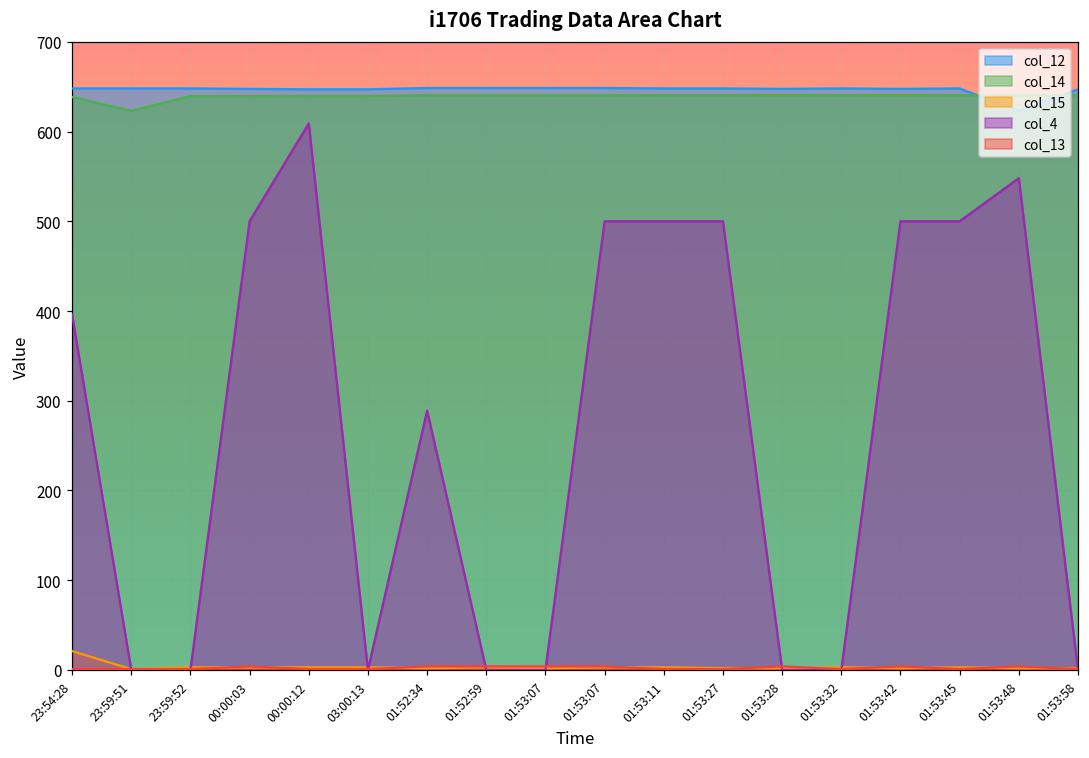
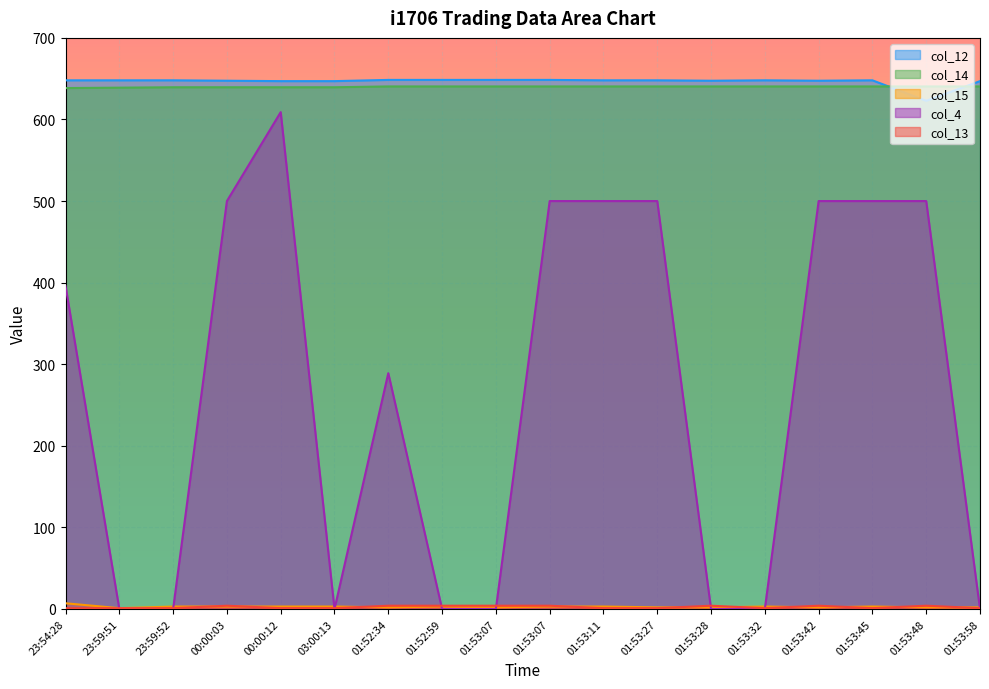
  {
    "col_12": {
      "23:54:28": 650,
      "23:59:51": 650,
      "23:59:52": 650,
      "00:00:03": 650,
      "00:00:12": 650,
      "03:00:13": 650,
      "01:52:34": 650,
      "01:52:59": 650,
      "01:53:11": 650,
      "01:53:27": 650,
      "01:53:28": 650,
      "01:53:32": 650,
      "01:53:42": 650,
      "01:53:45": 650,
      "01:53:58": 650
    },
    "col_14": {
      "23:54:28": 640,
-     "23:59:51": 620,
+     "23:59:51": 640,
      "23:59:52": 640,
      "00:00:03": 640,
      "00:00:12": 640,
      "03:00:13": 640,
      "01:52:34": 640,
      "01:52:59": 640,
      "01:53:11": 640,
      "01:53:27": 640,
      "01:53:28": 640,
      "01:53:32": 640,
      "01:53:42": 640,
      "01:53:45": 640,
      "01:53:58": 640
    },
    "col_15": {
-     "23:54:28": 20
+     "23:54:28": 10
    },
    "col_4": {
      "23:54:28": 400,
      "00:00:03": 500,
      "00:00:12": 610,
      "01:52:34": 290,
      "01:53:11": 500,
      "01:53:27": 500,
      "01:53:42": 500,
      "01:53:45": 500,
-     "01:53:48": 550
+     "01:53:48": 500
    },
    "col_13": {
      "23:54:28": 0
    }
  }
